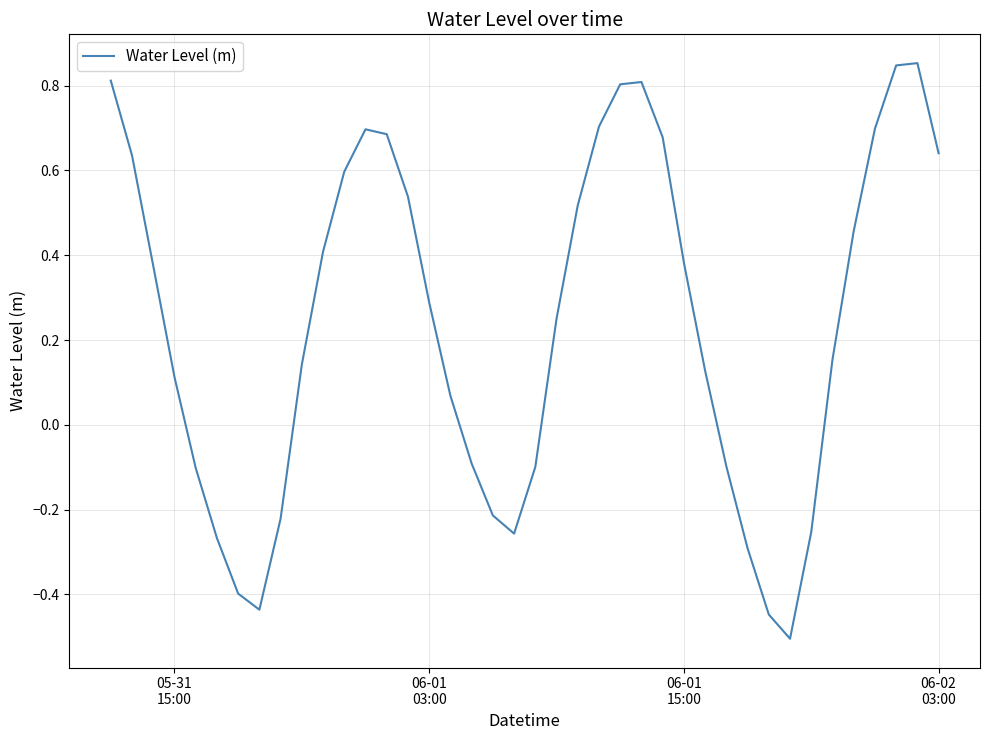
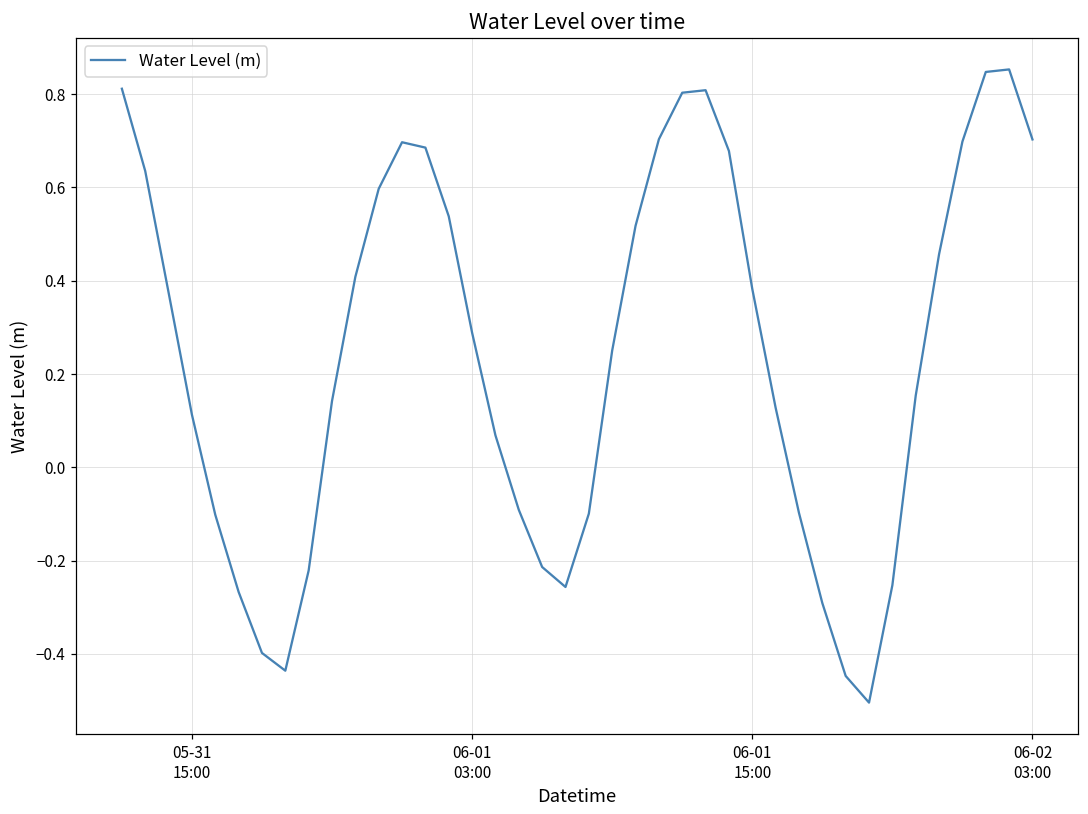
  {
    "05-31 15:00": 0.11,
    "06-01 03:00": 0.29,
    "06-01 15:00": 0.38,
-   "06-02 03:00": 0.64
+   "06-02 03:00": 0.70
  }
